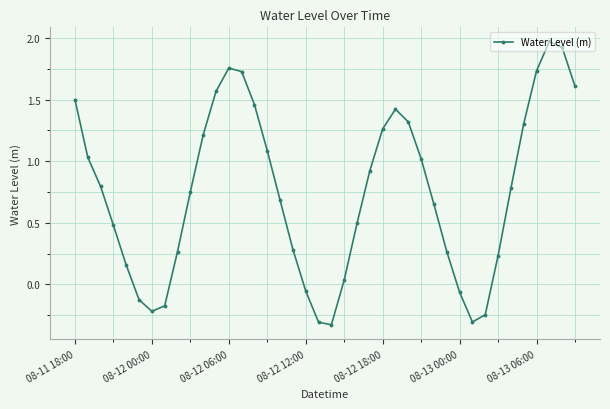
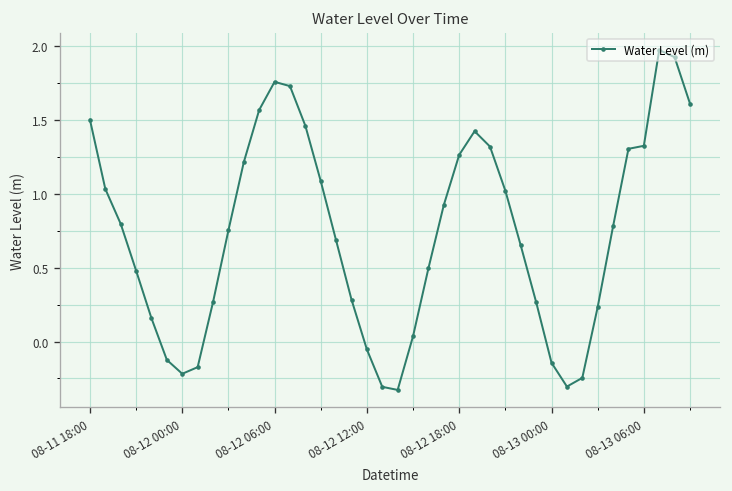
  {
    "08-11 18:00": 1.50,
    "08-12 00:00": -0.22,
    "08-12 06:00": 1.76,
    "08-12 12:00": -0.05,
    "08-12 18:00": 1.26,
-   "08-13 00:00": -0.06,
-   "08-13 06:00": 1.73
+   "08-13 00:00": -0.14,
+   "08-13 06:00": 1.32
  }
